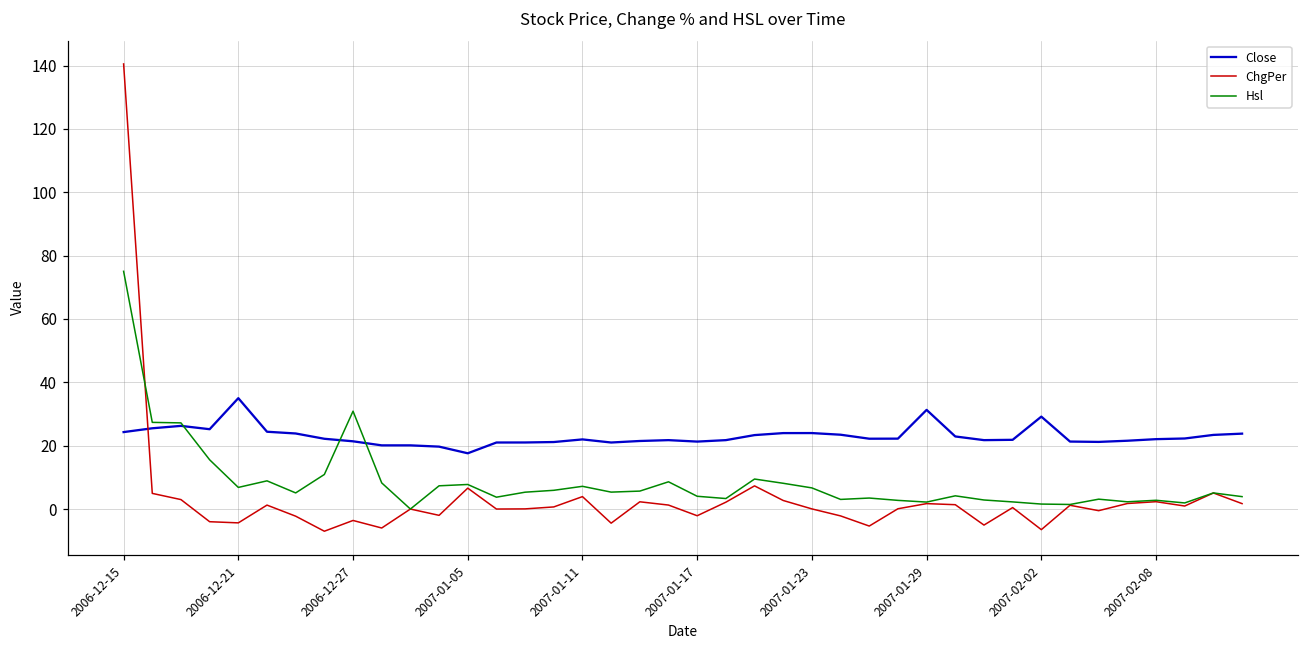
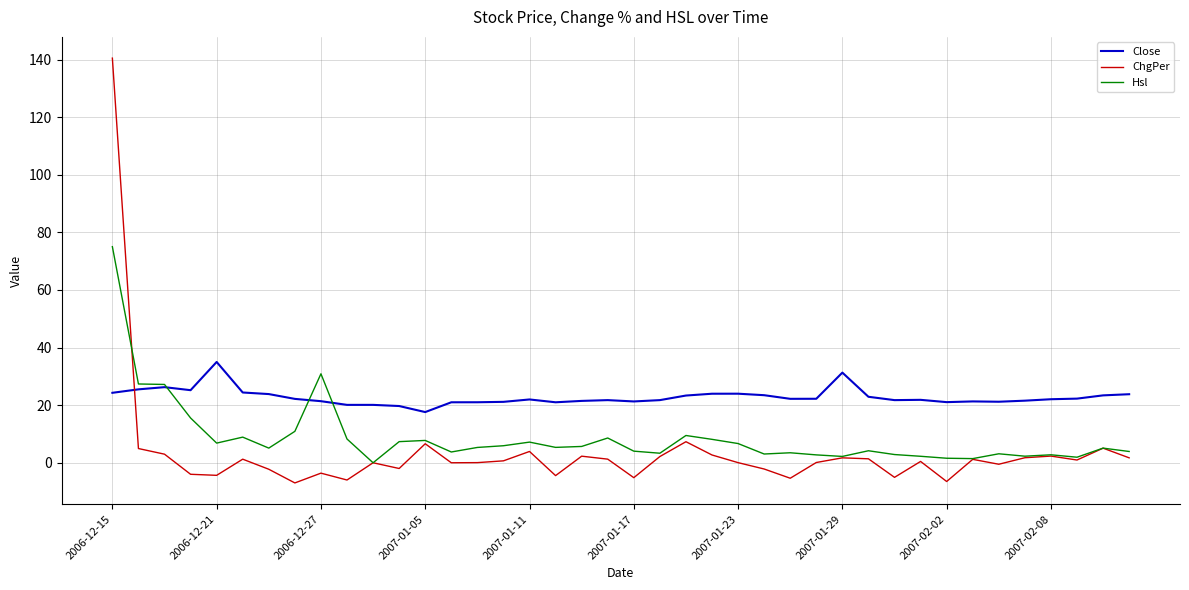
  {
    "Close": {
      "2006-12-15": 24,
      "2006-12-21": 35,
      "2006-12-27": 21,
      "2007-01-05": 18,
      "2007-01-11": 22,
      "2007-01-17": 21,
      "2007-01-23": 24,
      "2007-01-29": 31,
-     "2007-02-02": 29,
+     "2007-02-02": 21,
      "2007-02-08": 22
    },
    "ChgPer": {
      "2006-12-15": 140,
      "2006-12-21": -4,
      "2006-12-27": -4,
      "2007-01-05": 7,
      "2007-01-11": 4,
-     "2007-01-17": -2,
+     "2007-01-17": -5,
      "2007-01-23": 0,
      "2007-02-02": -7
    },
    "Hsl": {
      "2006-12-15": 75,
      "2006-12-21": 7,
      "2006-12-27": 31,
      "2007-01-05": 8,
      "2007-01-11": 7,
      "2007-01-17": 4,
      "2007-01-23": 7,
      "2007-02-02": 2
    }
  }
